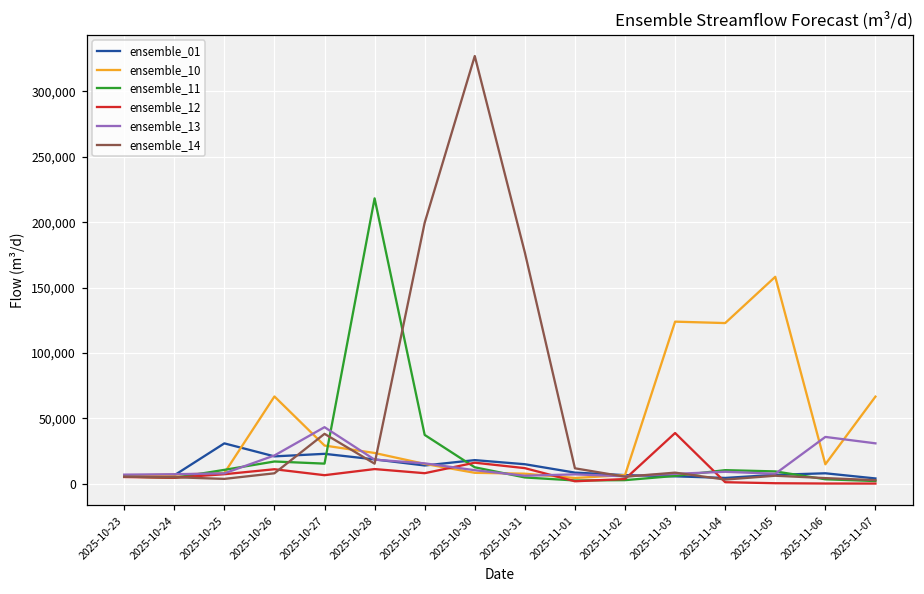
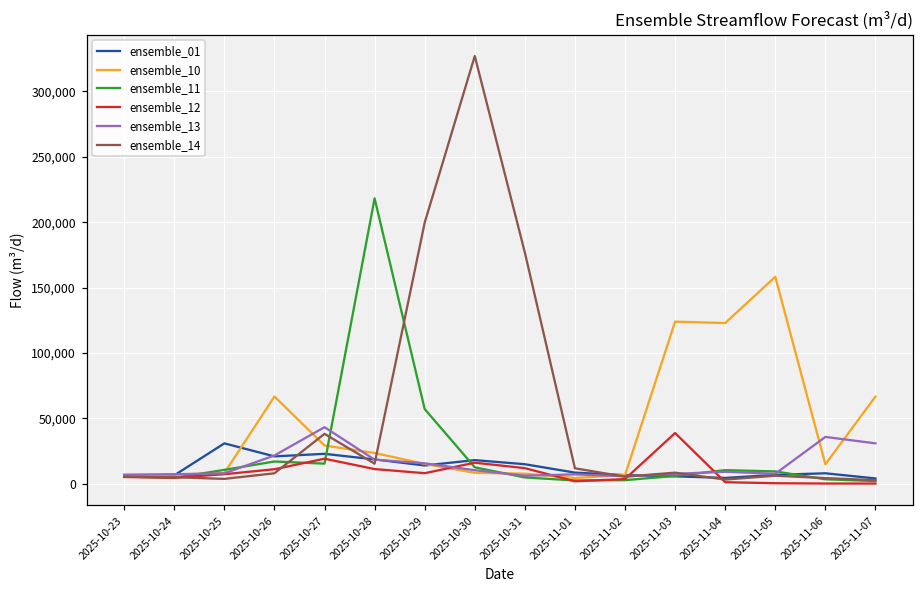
  {
    "ensemble_01": {
      "2025-10-25": "31,000",
      "2025-10-27": "23,000",
      "2025-10-31": "15,000",
      "2025-11-06": "8,000"
    },
    "ensemble_10": {
      "2025-10-26": "67,000",
      "2025-10-27": "29,000",
      "2025-10-28": "23,000",
      "2025-11-03": "124,000",
      "2025-11-04": "123,000",
      "2025-11-05": "158,000",
      "2025-11-06": "15,000",
      "2025-11-07": "67,000"
    },
    "ensemble_11": {
      "2025-10-25": "10,000",
      "2025-10-26": "17,000",
      "2025-10-27": "15,000",
      "2025-10-28": "218,000",
-     "2025-10-29": "37,000",
+     "2025-10-29": "57,000",
      "2025-10-30": "12,000"
    },
    "ensemble_12": {
      "2025-10-26": "11,000",
-     "2025-10-27": "6,000",
+     "2025-10-27": "19,000",
      "2025-10-28": "11,000",
      "2025-10-29": "8,000",
      "2025-10-31": "12,000",
      "2025-11-03": "39,000",
      "2025-11-05": "0",
      "2025-11-06": "0"
    },
    "ensemble_13": {
      "2025-10-27": "43,000",
      "2025-11-06": "36,000",
      "2025-11-07": "31,000"
    },
    "ensemble_14": {
      "2025-10-25": "4,000",
      "2025-10-26": "8,000",
      "2025-10-27": "38,000",
      "2025-10-28": "15,000",
      "2025-10-29": "200,000",
      "2025-10-30": "327,000",
      "2025-10-31": "177,000",
      "2025-11-01": "12,000"
    }
  }
